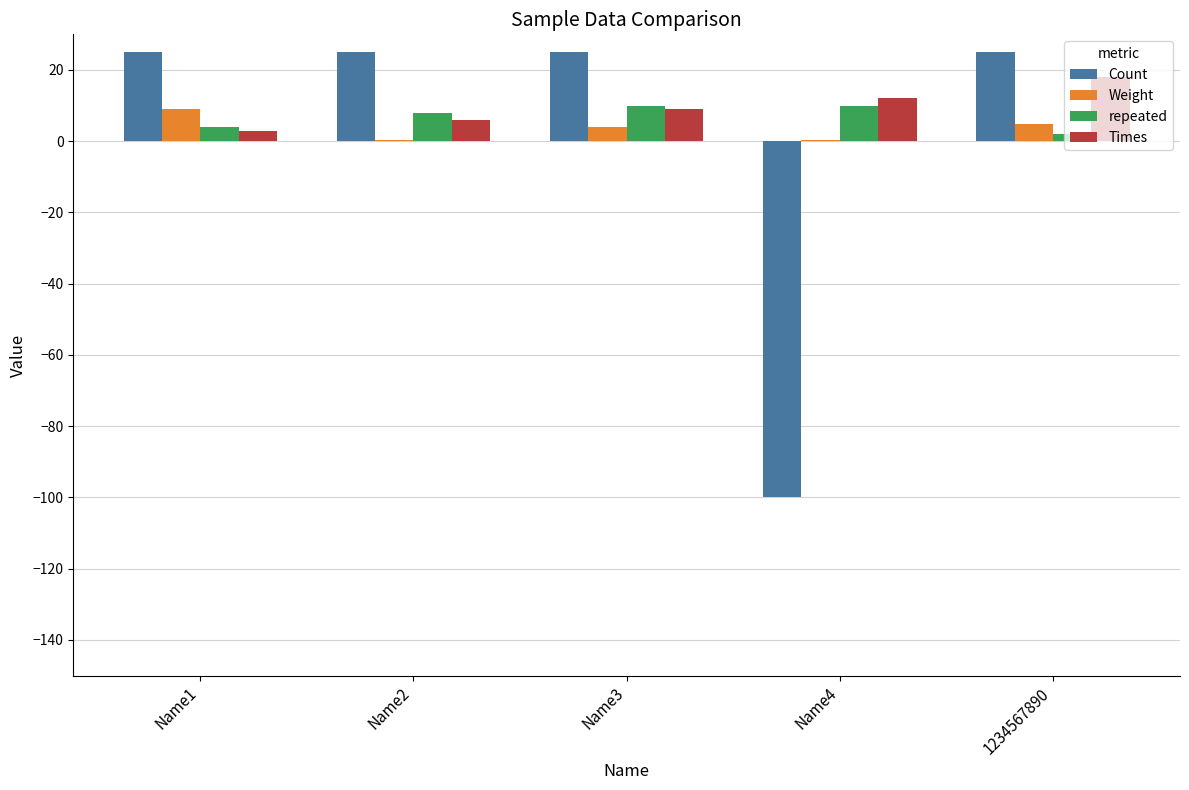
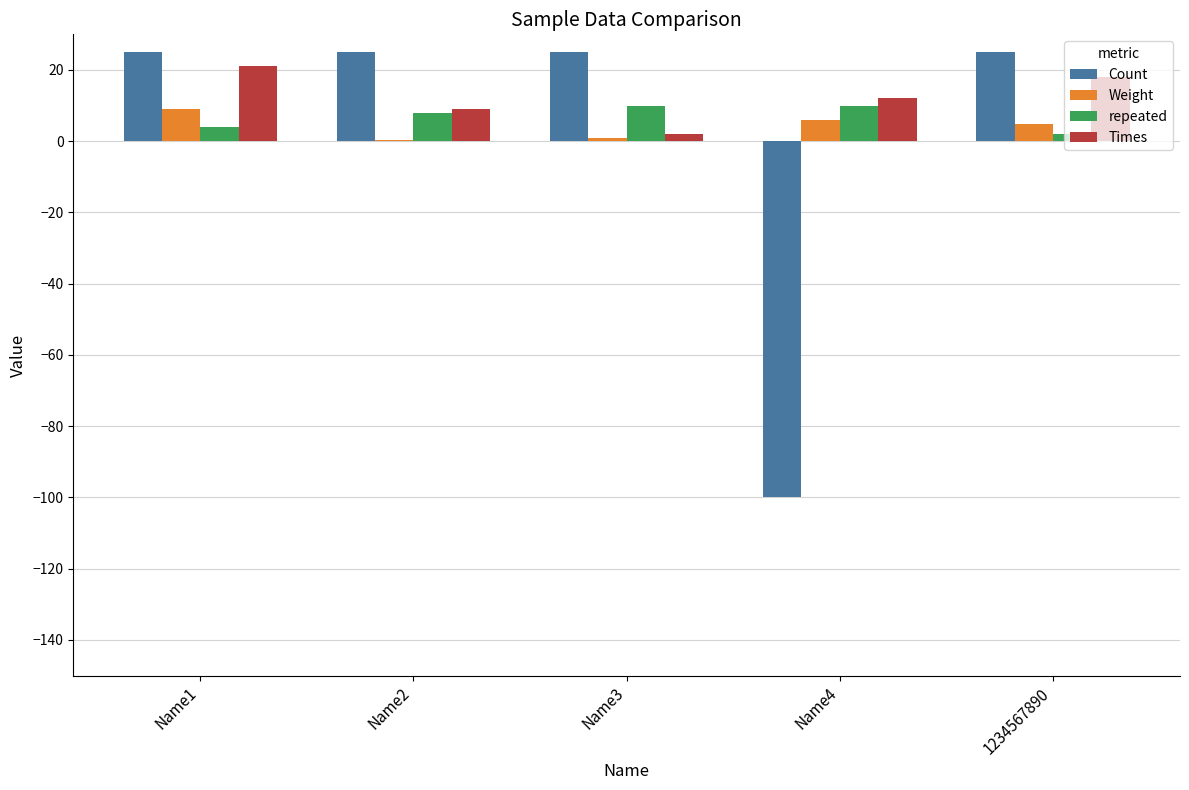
  {
    "Count": {
      "Name1": 25,
      "Name2": 25,
      "Name3": 25,
      "Name4": -100,
      "1234567890": 25
    },
    "Weight": {
      "Name1": 9,
-     "Name3": 4,
-     "Name4": 0,
+     "Name3": 1,
+     "Name4": 6,
      "1234567890": 5
    },
    "repeated": {
      "Name1": 4,
      "Name2": 8,
      "Name3": 10,
      "Name4": 10
    },
    "Times": {
-     "Name1": 3,
-     "Name2": 6,
-     "Name3": 9,
+     "Name1": 21,
+     "Name2": 9,
+     "Name3": 2,
      "Name4": 12
    }
  }
